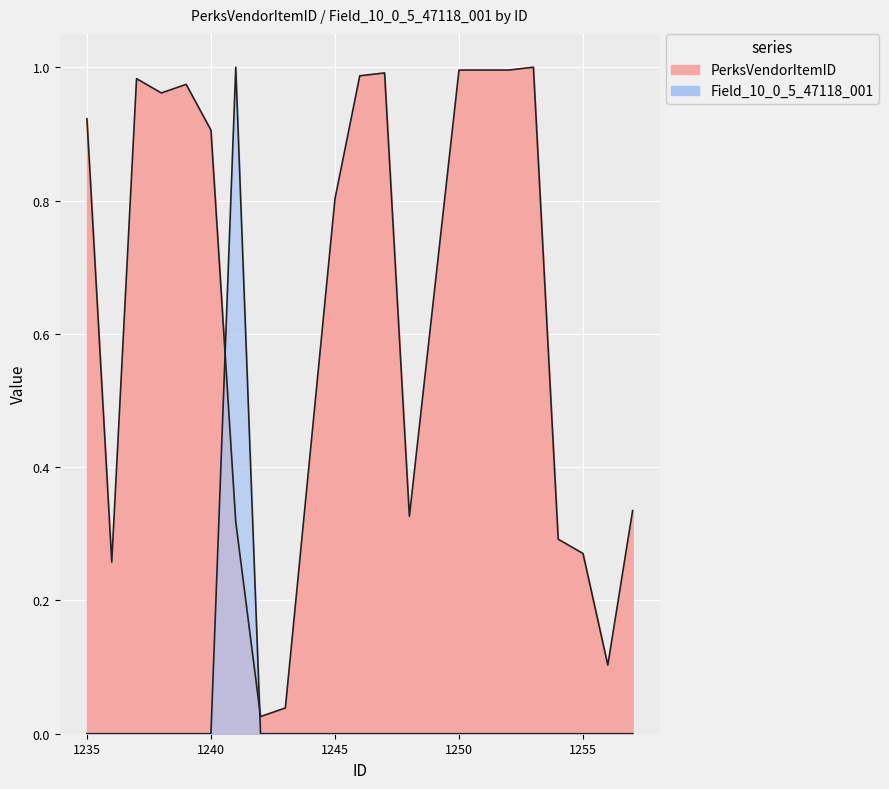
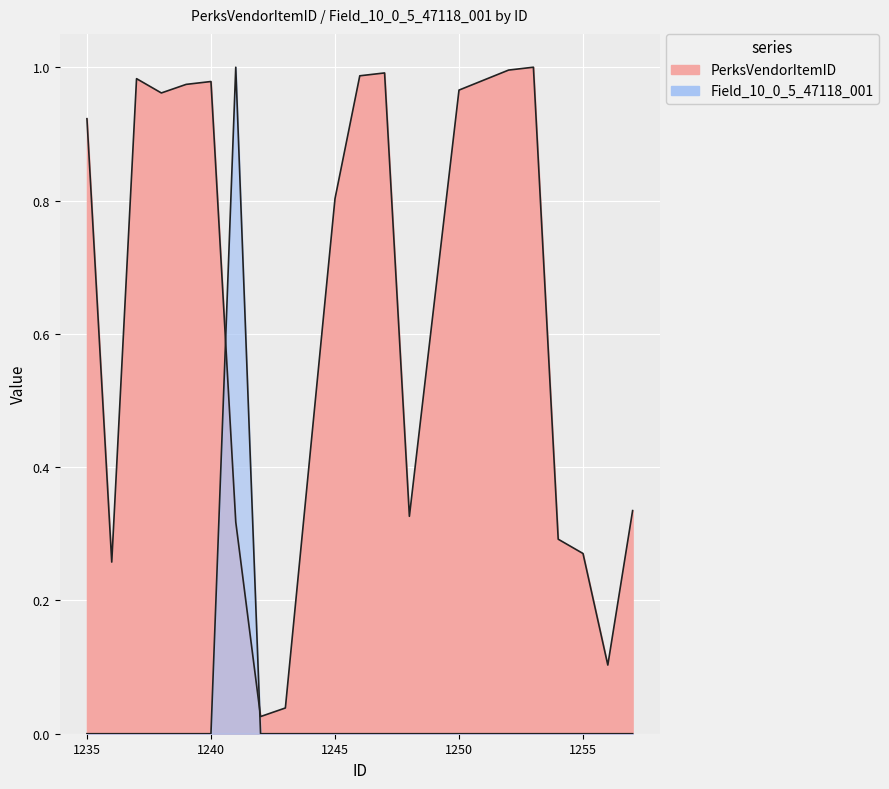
  {
    "PerksVendorItemID": {
      "1235": 0.92,
-     "1240": 0.91,
+     "1240": 0.98,
      "1245": 0.80,
-     "1250": 1.00,
+     "1250": 0.97,
      "1255": 0.27
    },
    "Field_10_0_5_47118_001": {
      "1235": 0.00,
      "1240": 0.00,
      "1245": 0.00,
      "1250": 0.00,
      "1255": 0.00
    }
  }
